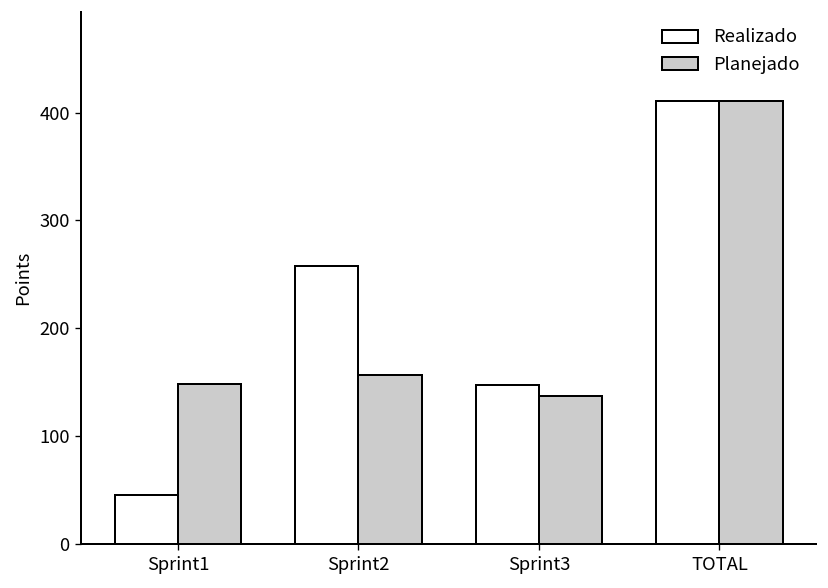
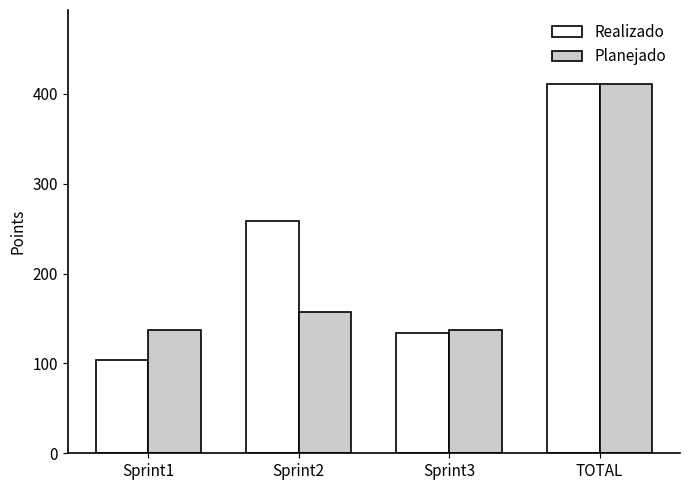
  {
    "Realizado": {
-     "Sprint1": 50,
+     "Sprint1": 100,
      "Sprint2": 260,
-     "Sprint3": 150,
+     "Sprint3": 130,
      "TOTAL": 410
    },
    "Planejado": {
-     "Sprint1": 150,
+     "Sprint1": 140,
      "Sprint2": 160,
      "Sprint3": 140,
      "TOTAL": 410
    }
  }
